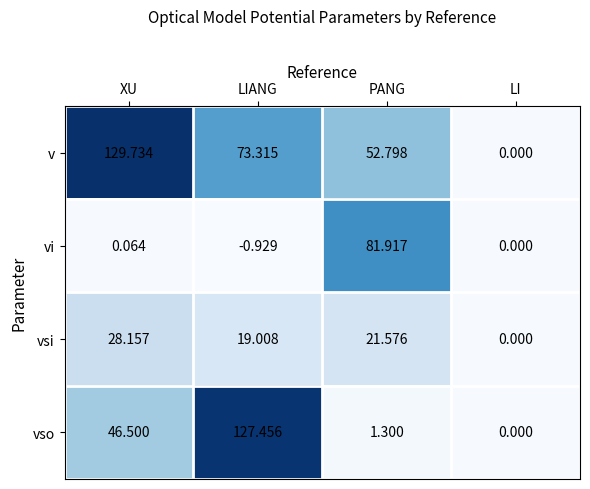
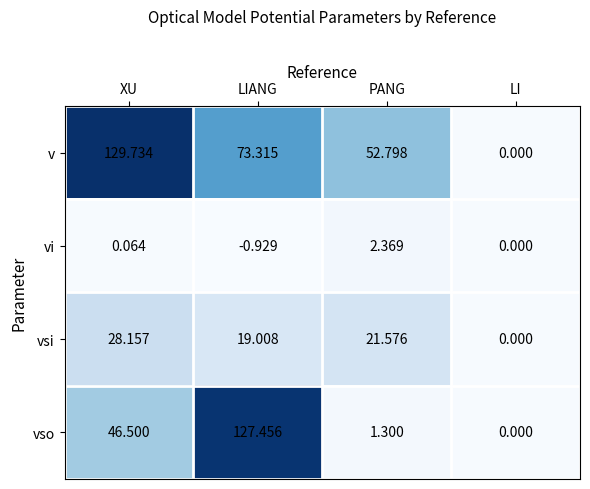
  {
    "v": {
      "XU": 129.734,
      "LIANG": 73.315,
      "PANG": 52.798,
      "LI": 0.000
    },
    "vi": {
      "XU": 0.064,
      "LIANG": -0.929,
-     "PANG": 81.917,
+     "PANG": 2.369,
      "LI": 0.000
    },
    "vsi": {
      "XU": 28.157,
      "LIANG": 19.008,
      "PANG": 21.576,
      "LI": 0.000
    },
    "vso": {
      "XU": 46.500,
      "LIANG": 127.456,
      "PANG": 1.300,
      "LI": 0.000
    }
  }
